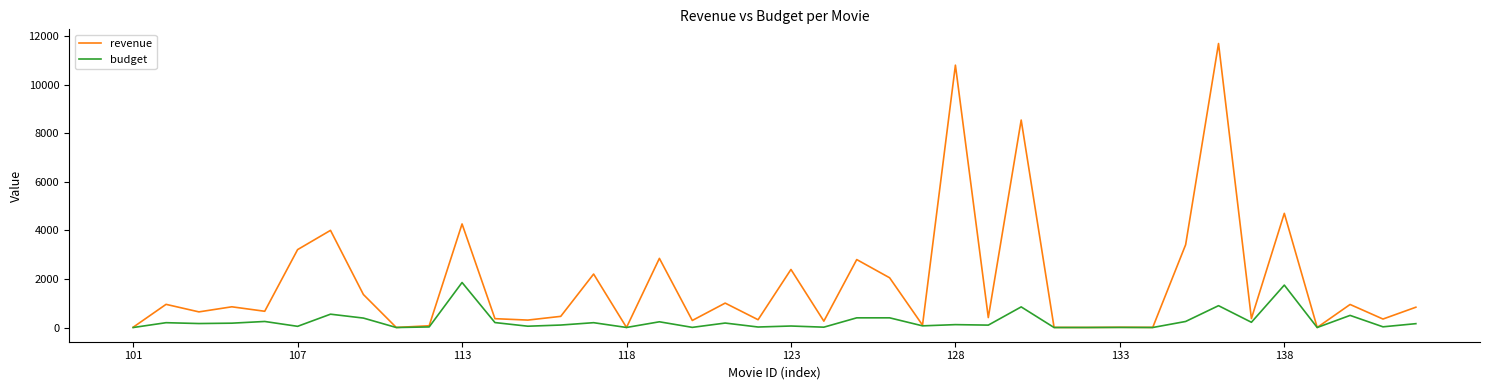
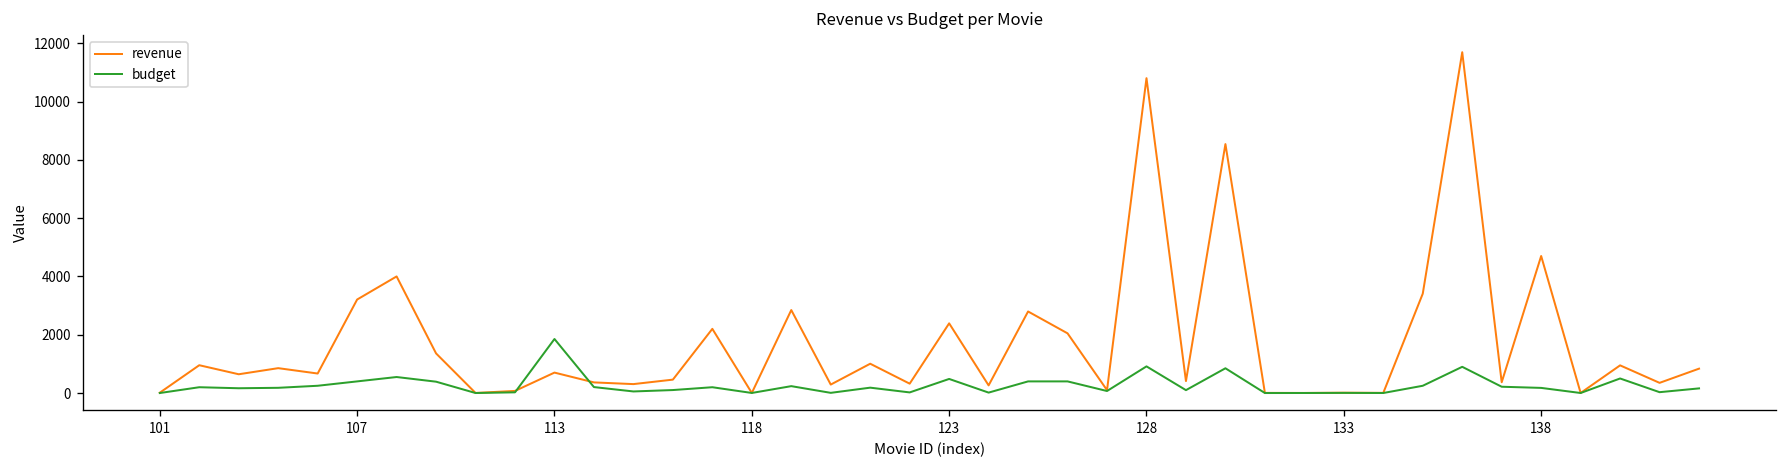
  {
    "revenue": {
      "107": 3200,
-     "113": 4300,
+     "113": 700,
      "123": 2400,
      "128": 10800,
      "138": 4700
    },
    "budget": {
-     "107": 100,
+     "107": 400,
      "113": 1900,
-     "123": 100,
-     "128": 100,
-     "138": 1700
+     "123": 500,
+     "128": 900,
+     "138": 200
    }
  }
